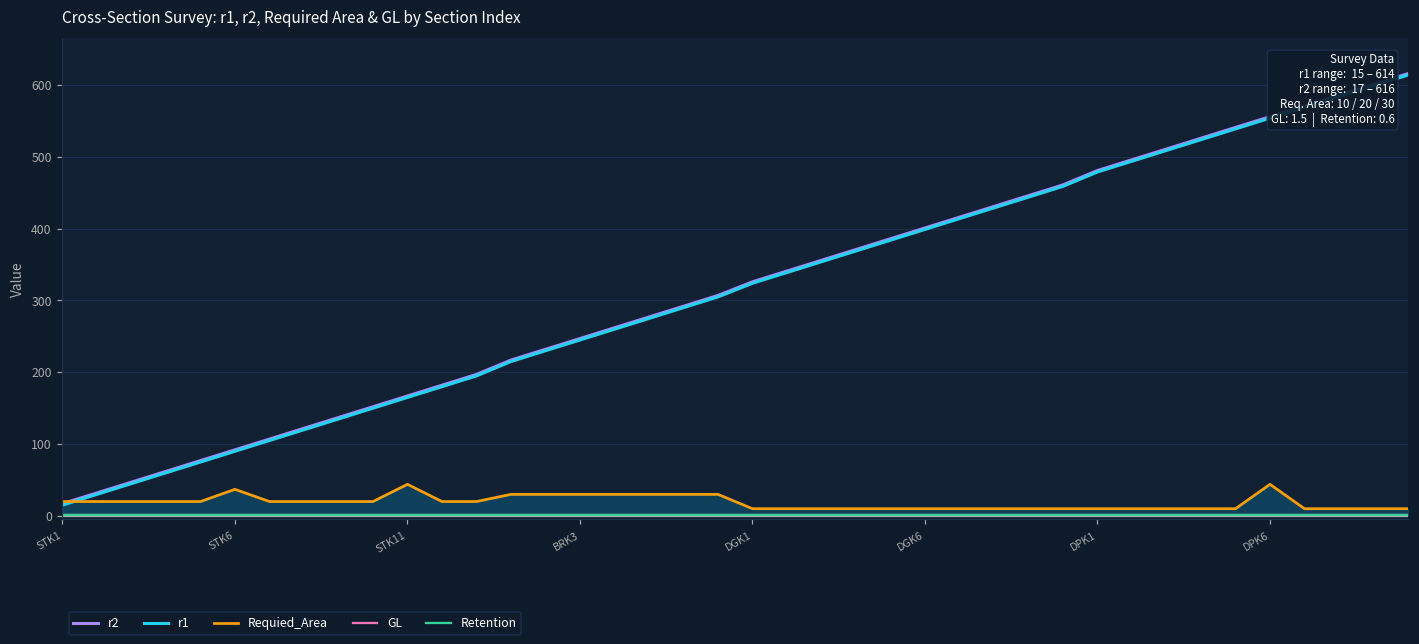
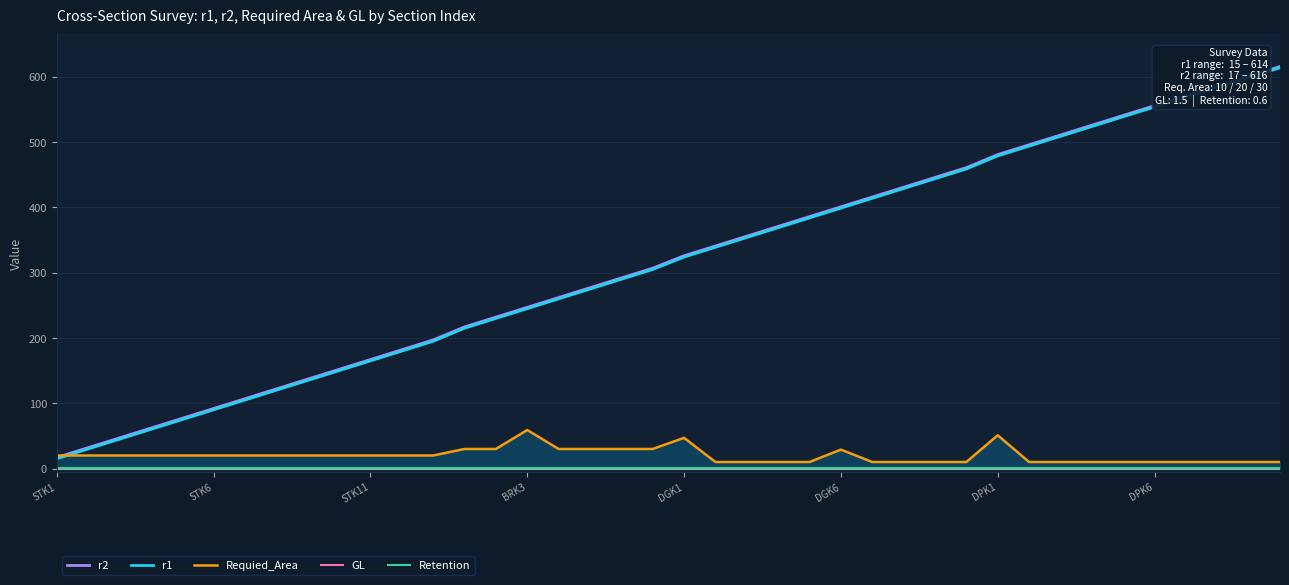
  {
    "Requied_Area": {
-     "STK6": 40,
-     "STK11": 40,
-     "BRK3": 30,
-     "DGK1": 10,
-     "DGK6": 10,
-     "DPK1": 10,
-     "DPK6": 40
+     "STK6": 20,
+     "STK11": 20,
+     "BRK3": 60,
+     "DGK1": 50,
+     "DGK6": 30,
+     "DPK1": 50,
+     "DPK6": 10
    }
  }
